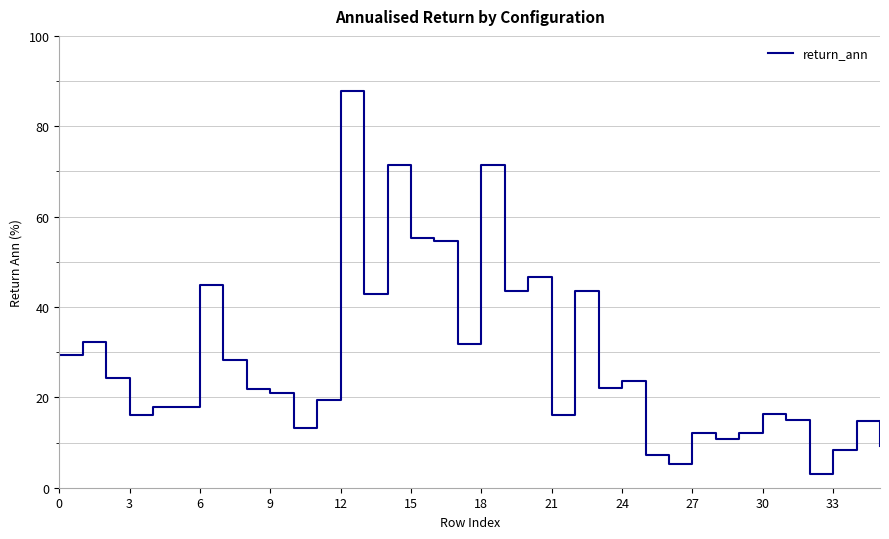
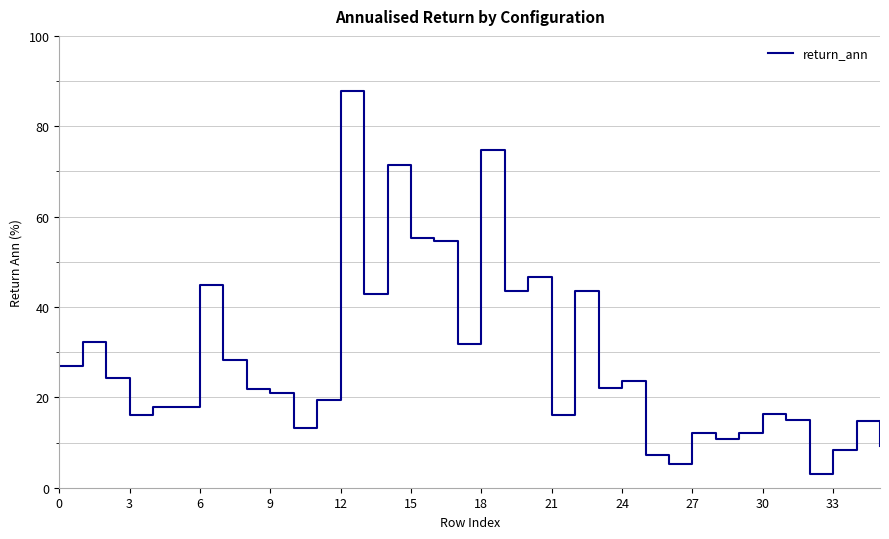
  {
-   "0": 29,
+   "0": 27,
    "3": 16,
    "6": 45,
    "9": 21,
    "12": 88,
    "15": 55,
-   "18": 71,
+   "18": 75,
    "21": 16,
    "24": 24,
    "27": 12,
    "30": 16,
    "33": 8
  }
